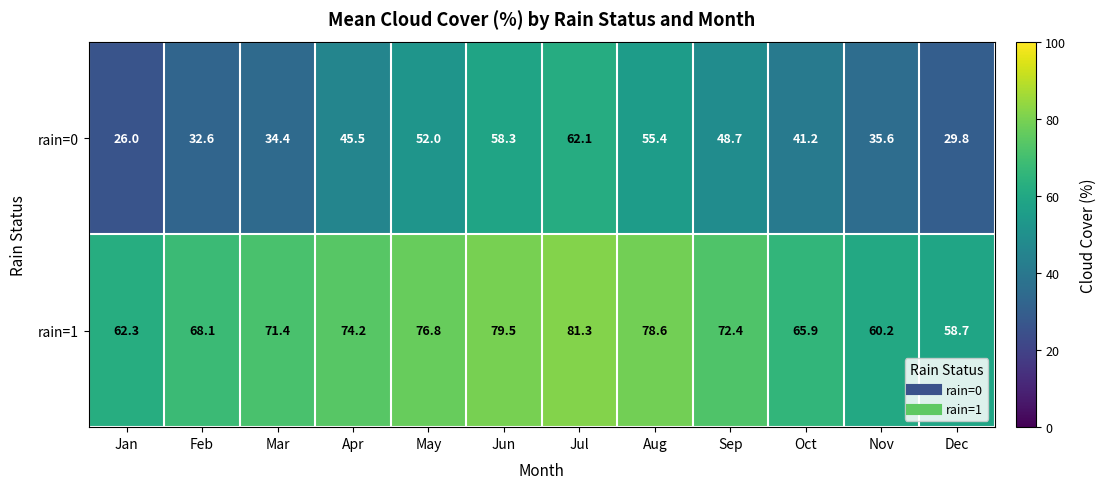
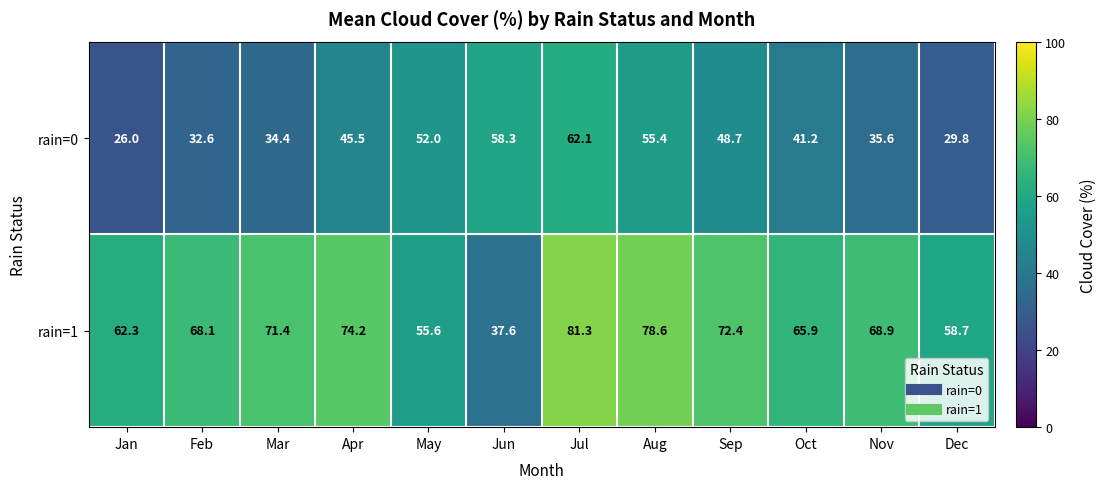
  {
    "rain=0": {
      "Jan": 26.0,
      "Feb": 32.6,
      "Mar": 34.4,
      "Apr": 45.5,
      "May": 52.0,
      "Jun": 58.3,
      "Jul": 62.1,
      "Aug": 55.4,
      "Sep": 48.7,
      "Oct": 41.2,
      "Nov": 35.6,
      "Dec": 29.8
    },
    "rain=1": {
      "Jan": 62.3,
      "Feb": 68.1,
      "Mar": 71.4,
      "Apr": 74.2,
-     "May": 76.8,
-     "Jun": 79.5,
+     "May": 55.6,
+     "Jun": 37.6,
      "Jul": 81.3,
      "Aug": 78.6,
      "Sep": 72.4,
      "Oct": 65.9,
-     "Nov": 60.2,
+     "Nov": 68.9,
      "Dec": 58.7
    }
  }
